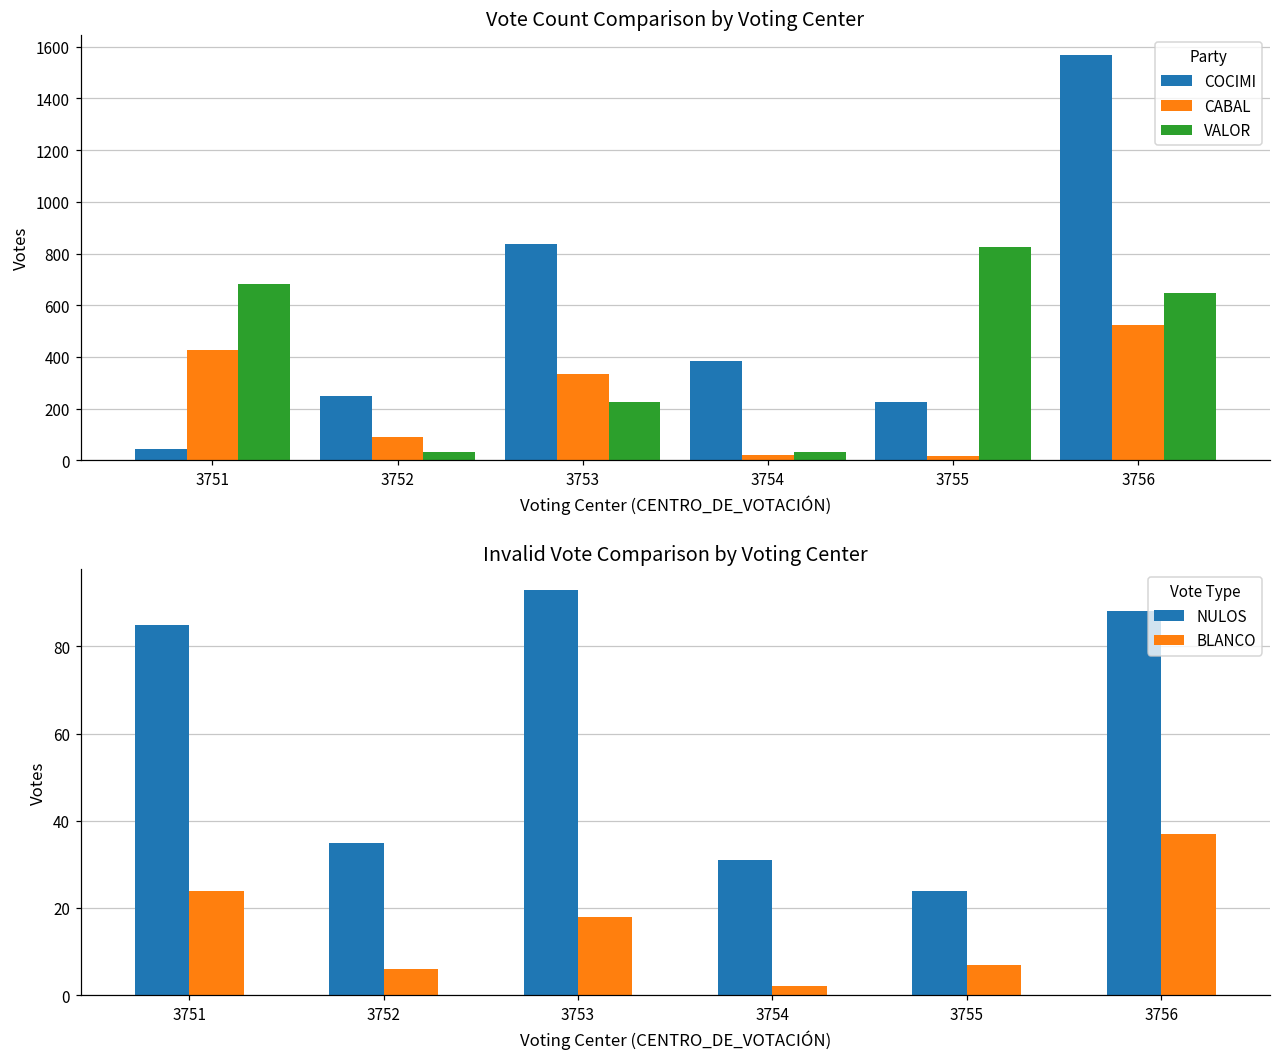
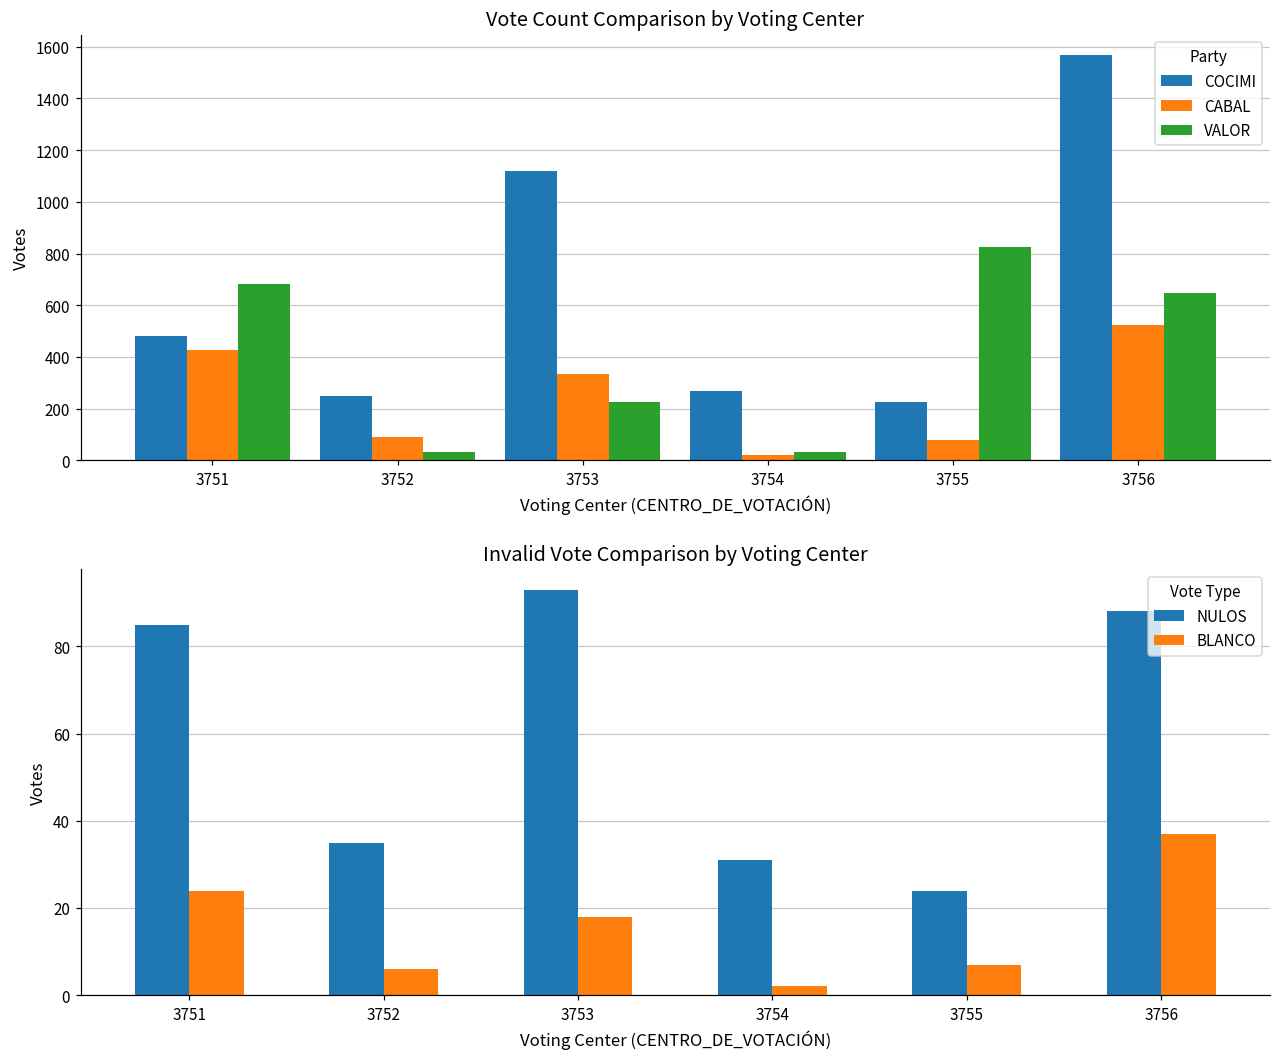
  {
    "Vote Count Comparison by Voting Center": {
      "COCIMI": {
-       "3751": 50,
+       "3751": 480,
        "3752": 250,
-       "3753": 840,
-       "3754": 390,
+       "3753": 1120,
+       "3754": 270,
        "3755": 230,
        "3756": 1570
      },
      "CABAL": {
        "3751": 430,
        "3752": 90,
        "3753": 330,
        "3754": 20,
-       "3755": 20,
+       "3755": 80,
        "3756": 520
      },
      "VALOR": {
        "3751": 680,
        "3752": 30,
        "3753": 230,
        "3754": 30,
        "3755": 830,
        "3756": 650
      }
    },
    "Invalid Vote Comparison by Voting Center": {
      "NULOS": {
        "3751": 85,
        "3752": 35,
        "3753": 93,
        "3754": 31,
        "3755": 24,
        "3756": 88
      },
      "BLANCO": {
        "3751": 24,
        "3752": 6,
        "3753": 18,
        "3754": 2,
        "3755": 7,
        "3756": 37
      }
    }
  }
